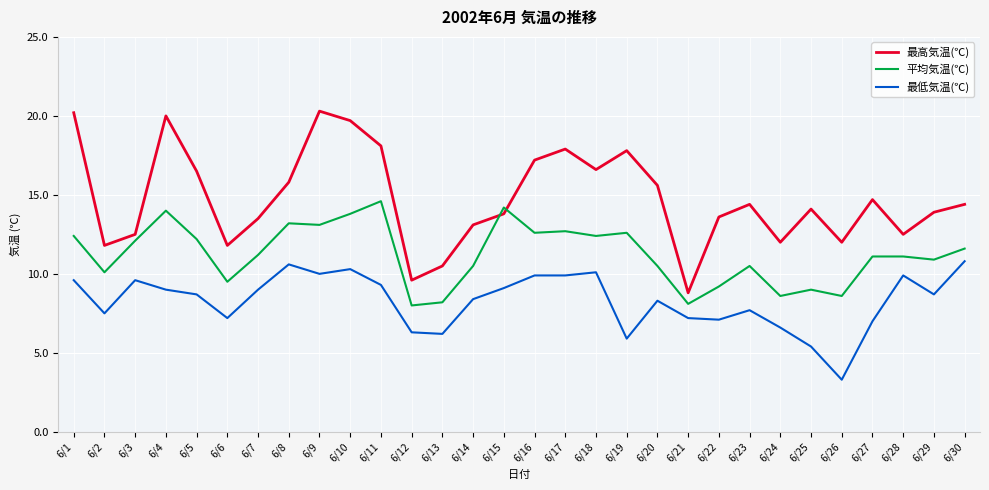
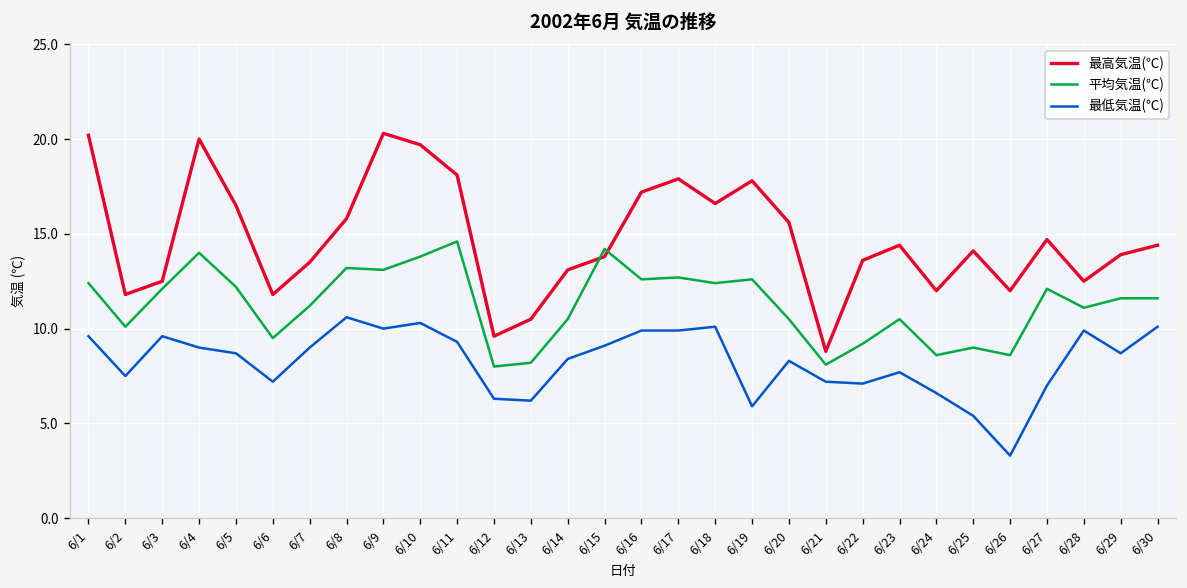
  {
    "最高気温(℃)": {
      "6/1": 20.2,
      "6/2": 11.8,
      "6/3": 12.5,
      "6/4": 20.0,
      "6/5": 16.5,
      "6/6": 11.8,
      "6/7": 13.5,
      "6/8": 15.8,
      "6/9": 20.3,
      "6/10": 19.7,
      "6/11": 18.1,
      "6/12": 9.6,
      "6/13": 10.5,
      "6/14": 13.1,
      "6/15": 13.8,
      "6/16": 17.2,
      "6/17": 17.9,
      "6/18": 16.6,
      "6/19": 17.8,
      "6/20": 15.6,
      "6/21": 8.8,
      "6/22": 13.6,
      "6/23": 14.4,
      "6/24": 12.0,
      "6/25": 14.1,
      "6/26": 12.0,
      "6/27": 14.7,
      "6/28": 12.5,
      "6/29": 13.9,
      "6/30": 14.4
    },
    "平均気温(℃)": {
      "6/1": 12.4,
      "6/2": 10.1,
      "6/3": 12.1,
      "6/4": 14.0,
      "6/5": 12.2,
      "6/6": 9.5,
      "6/7": 11.2,
      "6/8": 13.2,
      "6/9": 13.1,
      "6/10": 13.8,
      "6/11": 14.6,
      "6/12": 8.0,
      "6/13": 8.2,
      "6/14": 10.5,
      "6/15": 14.2,
      "6/16": 12.6,
      "6/17": 12.7,
      "6/18": 12.4,
      "6/19": 12.6,
      "6/20": 10.5,
      "6/21": 8.1,
      "6/22": 9.2,
      "6/23": 10.5,
      "6/24": 8.6,
      "6/25": 9.0,
      "6/26": 8.6,
-     "6/27": 11.1,
+     "6/27": 12.1,
      "6/28": 11.1,
-     "6/29": 10.9,
+     "6/29": 11.6,
      "6/30": 11.6
    },
    "最低気温(℃)": {
      "6/1": 9.6,
      "6/2": 7.5,
      "6/3": 9.6,
      "6/4": 9.0,
      "6/5": 8.7,
      "6/6": 7.2,
      "6/7": 9.0,
      "6/8": 10.6,
      "6/9": 10.0,
      "6/10": 10.3,
      "6/11": 9.3,
      "6/12": 6.3,
      "6/13": 6.2,
      "6/14": 8.4,
      "6/15": 9.1,
      "6/16": 9.9,
      "6/17": 9.9,
      "6/18": 10.1,
      "6/19": 5.9,
      "6/20": 8.3,
      "6/21": 7.2,
      "6/22": 7.1,
      "6/23": 7.7,
      "6/24": 6.6,
      "6/25": 5.4,
      "6/26": 3.3,
      "6/27": 7.0,
      "6/28": 9.9,
      "6/29": 8.7,
-     "6/30": 10.8
+     "6/30": 10.1
    }
  }
